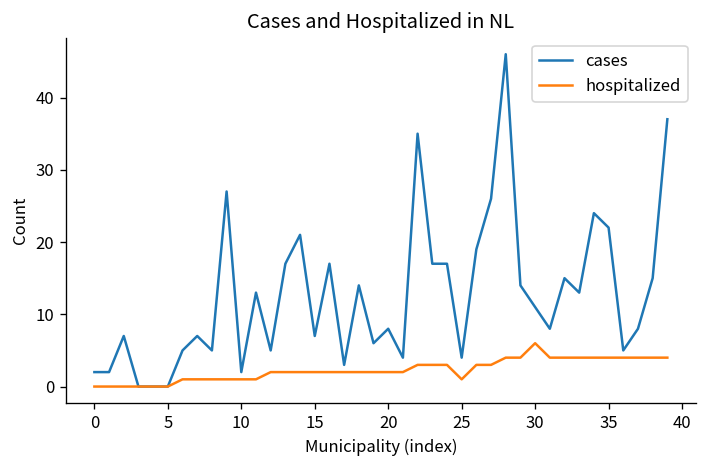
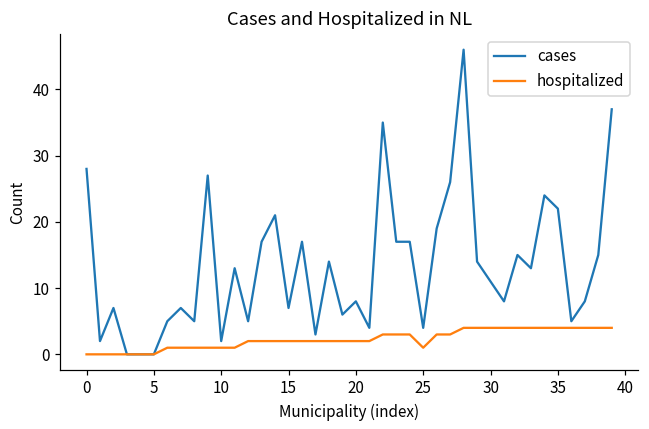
  {
    "cases": {
-     "0": 2,
+     "0": 28,
      "10": 2,
      "15": 7,
      "20": 8,
      "25": 4,
      "30": 11,
      "35": 22
    },
    "hospitalized": {
      "0": 0,
      "10": 1,
      "15": 2,
      "20": 2,
      "25": 1,
-     "30": 6,
+     "30": 4,
      "35": 4
    }
  }
